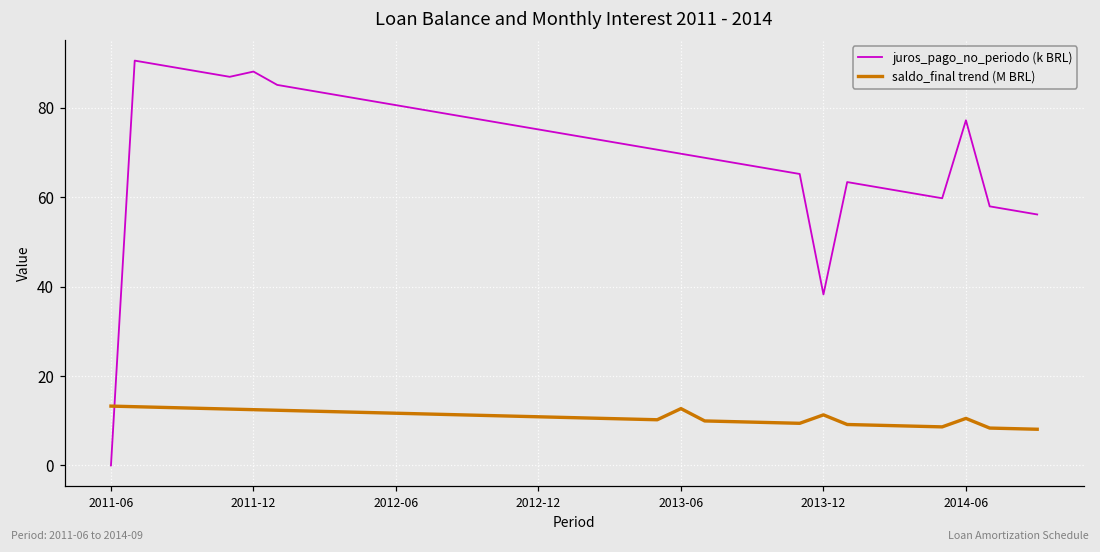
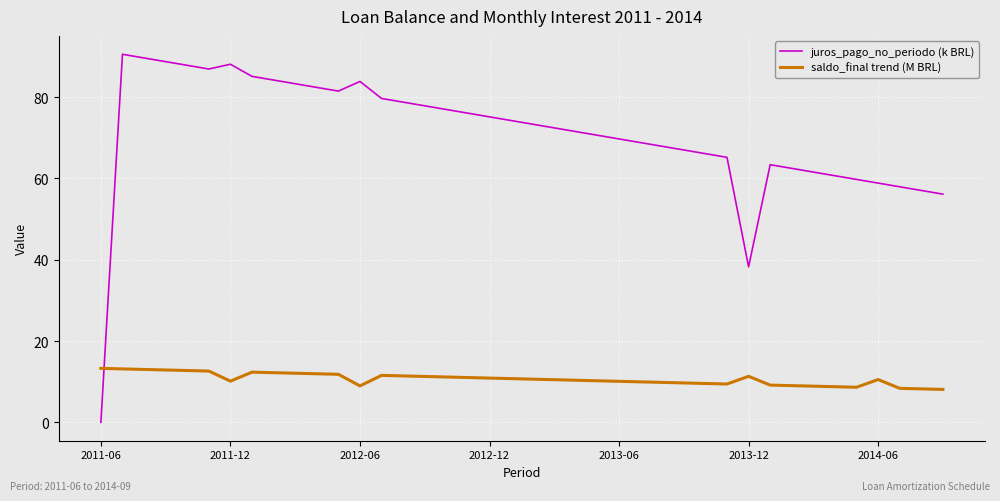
  {
    "juros_pago_no_periodo (k BRL)": {
      "2011-06": 0,
      "2011-12": 88,
-     "2012-06": 81,
+     "2012-06": 84,
      "2012-12": 75,
      "2013-06": 70,
      "2013-12": 38,
-     "2014-06": 77
+     "2014-06": 59
    },
    "saldo_final trend (M BRL)": {
      "2011-06": 13,
-     "2011-12": 12,
-     "2012-06": 12,
+     "2011-12": 10,
+     "2012-06": 9,
      "2012-12": 11,
-     "2013-06": 13,
+     "2013-06": 10,
      "2013-12": 11,
      "2014-06": 11
    }
  }
